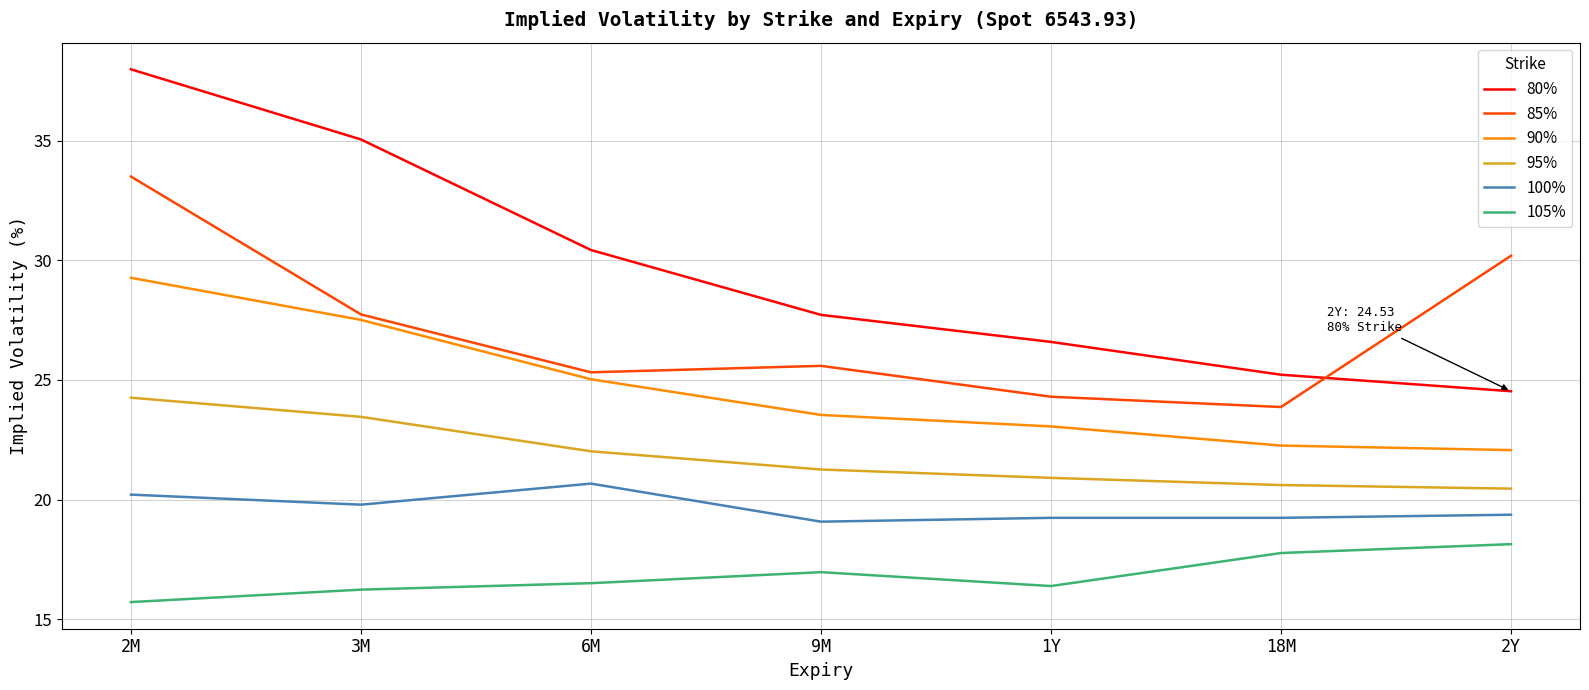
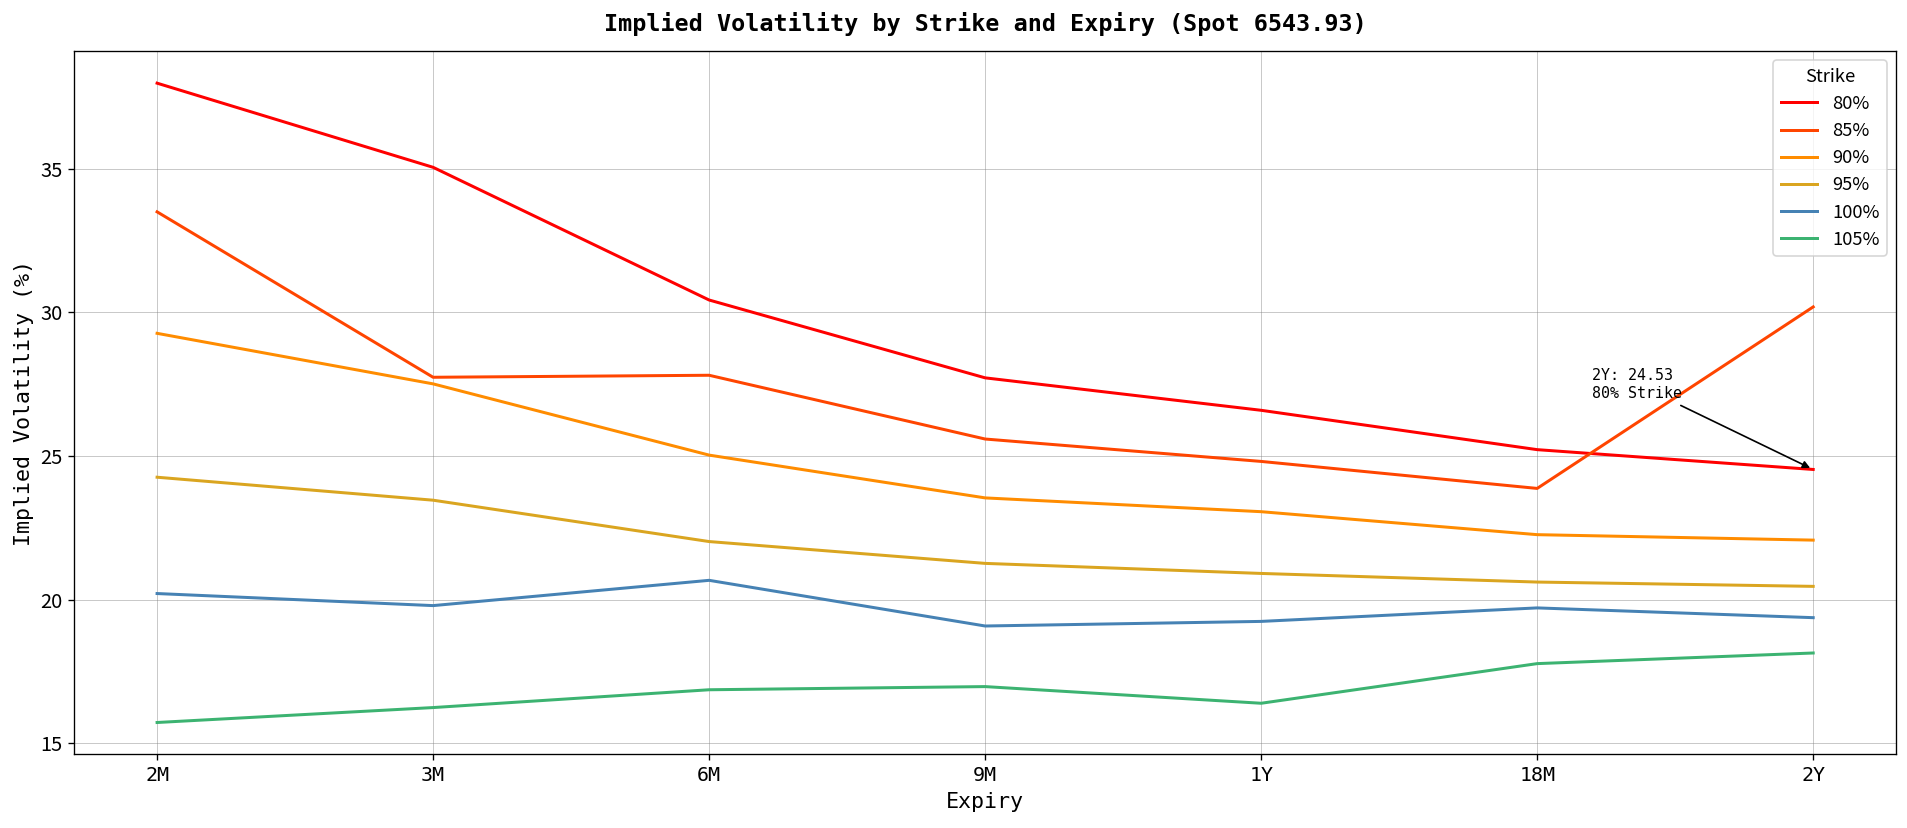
  {
    "80%": {
      "2Y": 24.53
    },
    "85%": {
      "2M": 33.5,
      "3M": 27.7,
-     "6M": 25.3,
+     "6M": 27.8,
      "9M": 25.6,
-     "1Y": 24.3,
+     "1Y": 24.8,
      "18M": 23.9,
      "2Y": 30.2
    },
    "100%": {
      "2M": 20.2,
      "3M": 19.8,
      "6M": 20.7,
      "9M": 19.1,
      "1Y": 19.2,
-     "18M": 19.2,
+     "18M": 19.7,
      "2Y": 19.4
    },
    "105%": {
      "2M": 15.7,
      "3M": 16.2,
-     "6M": 16.5,
+     "6M": 16.9,
      "9M": 17.0,
      "1Y": 16.4,
      "18M": 17.8,
      "2Y": 18.1
    }
  }
